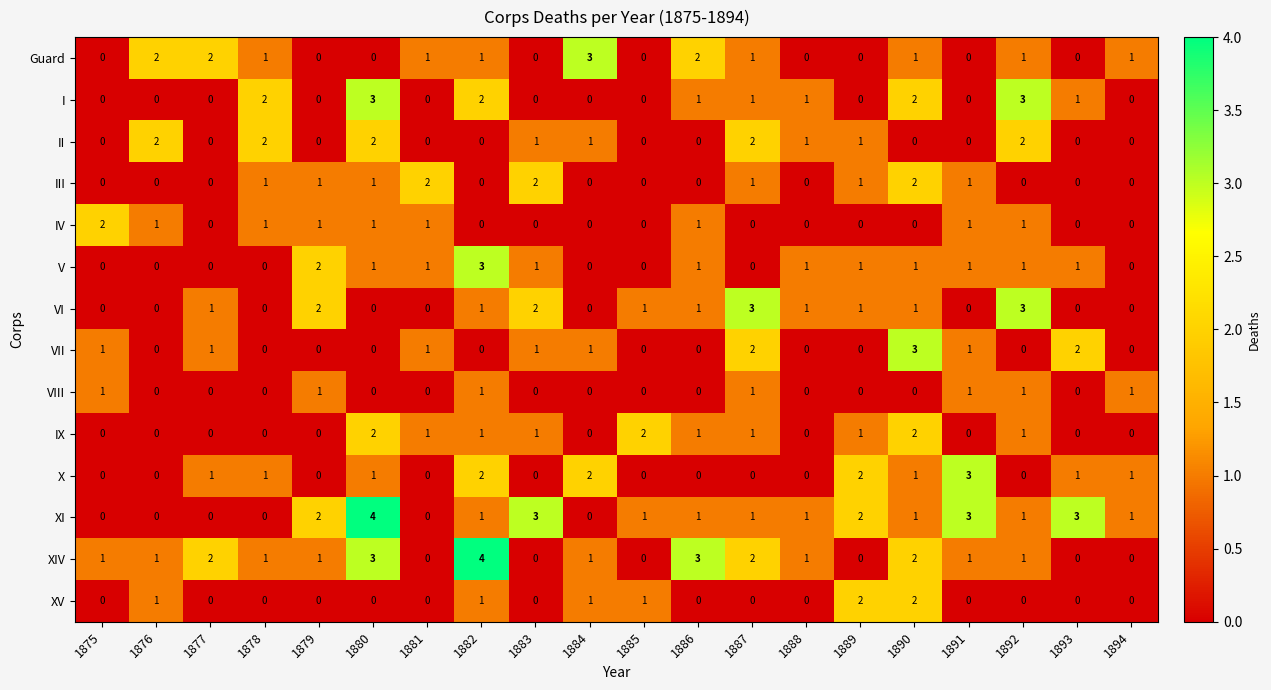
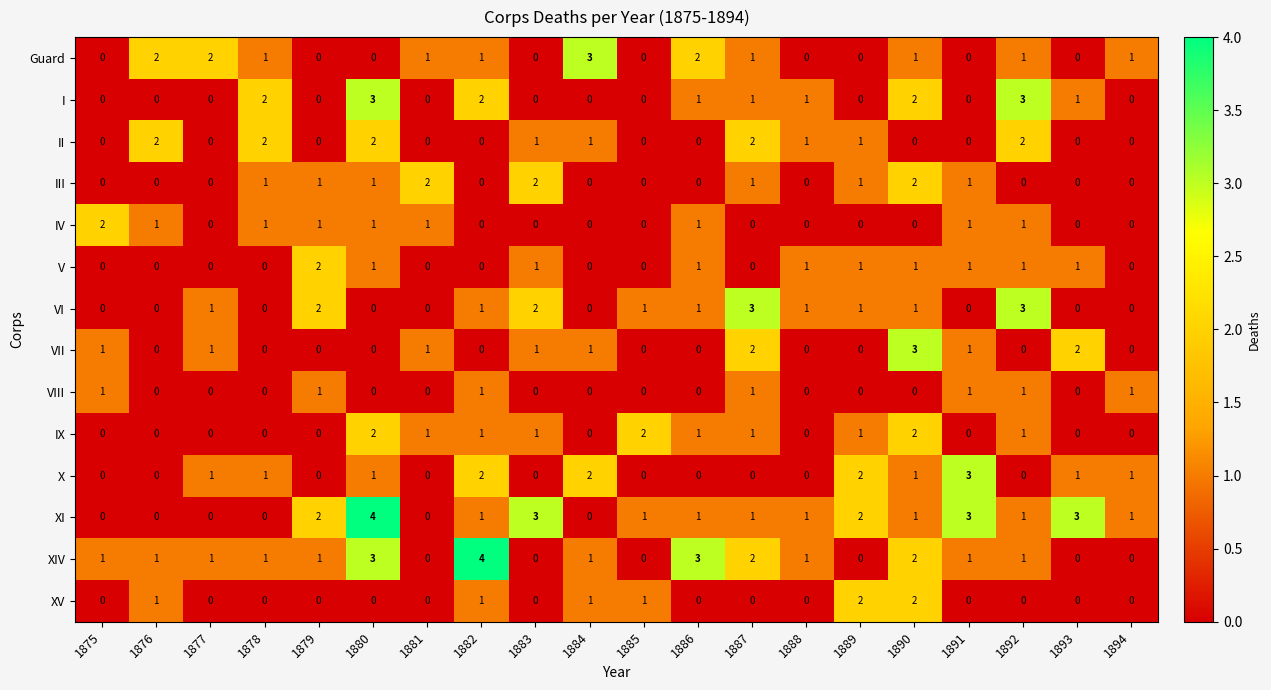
  {
    "V": {
      "1875": 0,
      "1876": 0,
      "1877": 0,
      "1878": 0,
      "1879": 2,
      "1880": 1,
-     "1881": 1,
-     "1882": 3,
+     "1881": 0,
+     "1882": 0,
      "1883": 1,
      "1884": 0,
      "1885": 0,
      "1886": 1,
      "1887": 0,
      "1888": 1,
      "1889": 1,
      "1890": 1,
      "1891": 1,
      "1892": 1,
      "1893": 1,
      "1894": 0
    },
    "XIV": {
      "1875": 1,
      "1876": 1,
-     "1877": 2,
+     "1877": 1,
      "1878": 1,
      "1879": 1,
      "1880": 3,
      "1881": 0,
      "1882": 4,
      "1883": 0,
      "1884": 1,
      "1885": 0,
      "1886": 3,
      "1887": 2,
      "1888": 1,
      "1889": 0,
      "1890": 2,
      "1891": 1,
      "1892": 1,
      "1893": 0,
      "1894": 0
    }
  }
